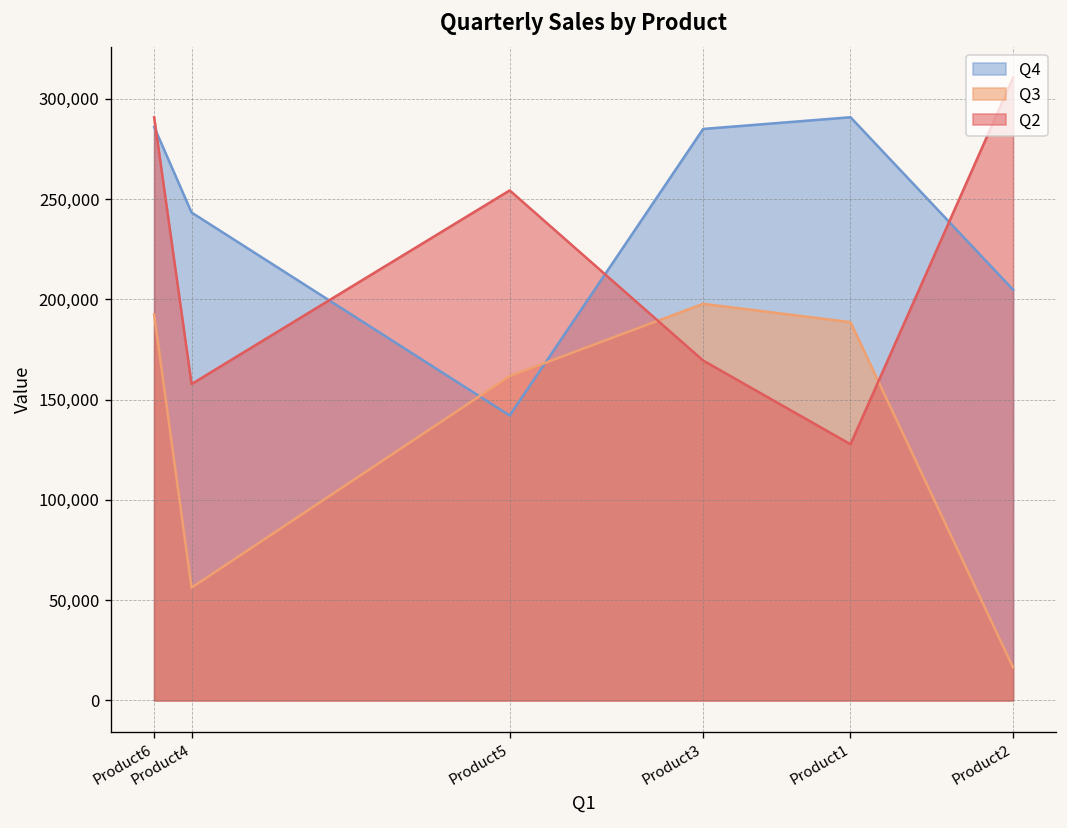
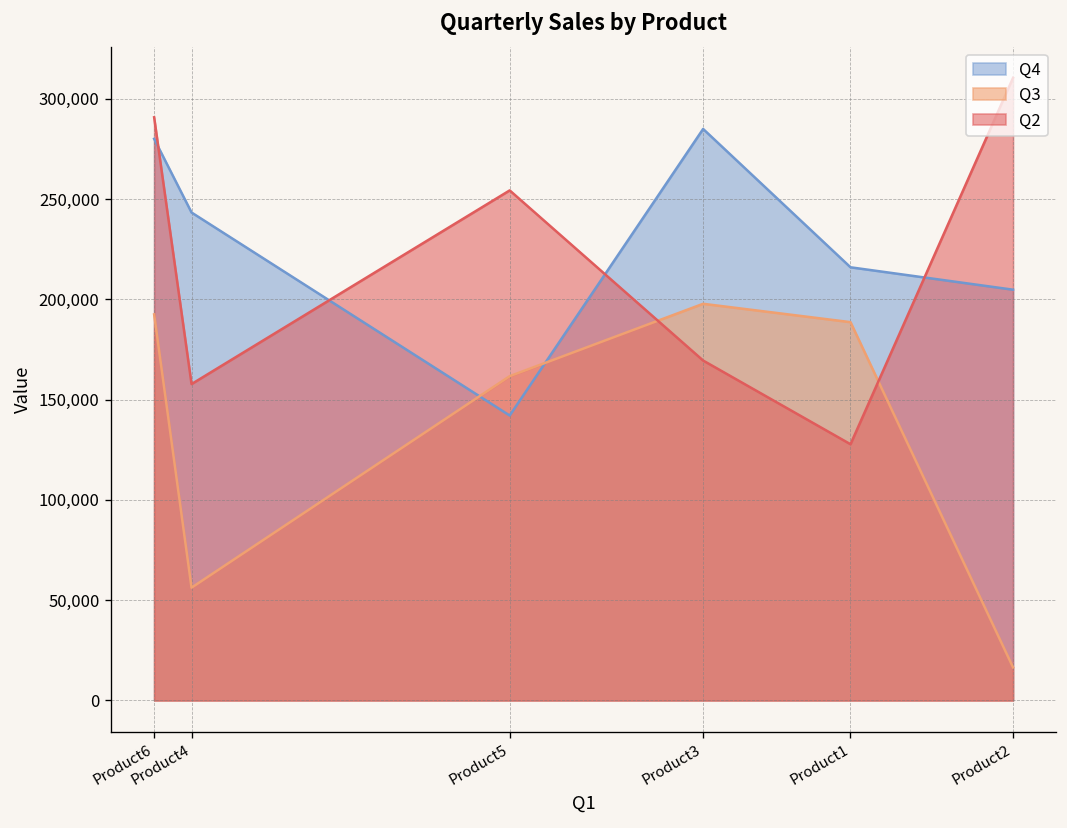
  {
    "Q4": {
-     "Product6": "286,000",
+     "Product6": "280,000",
      "Product4": "243,000",
      "Product5": "142,000",
      "Product3": "285,000",
-     "Product1": "291,000",
+     "Product1": "216,000",
      "Product2": "205,000"
    }
  }
